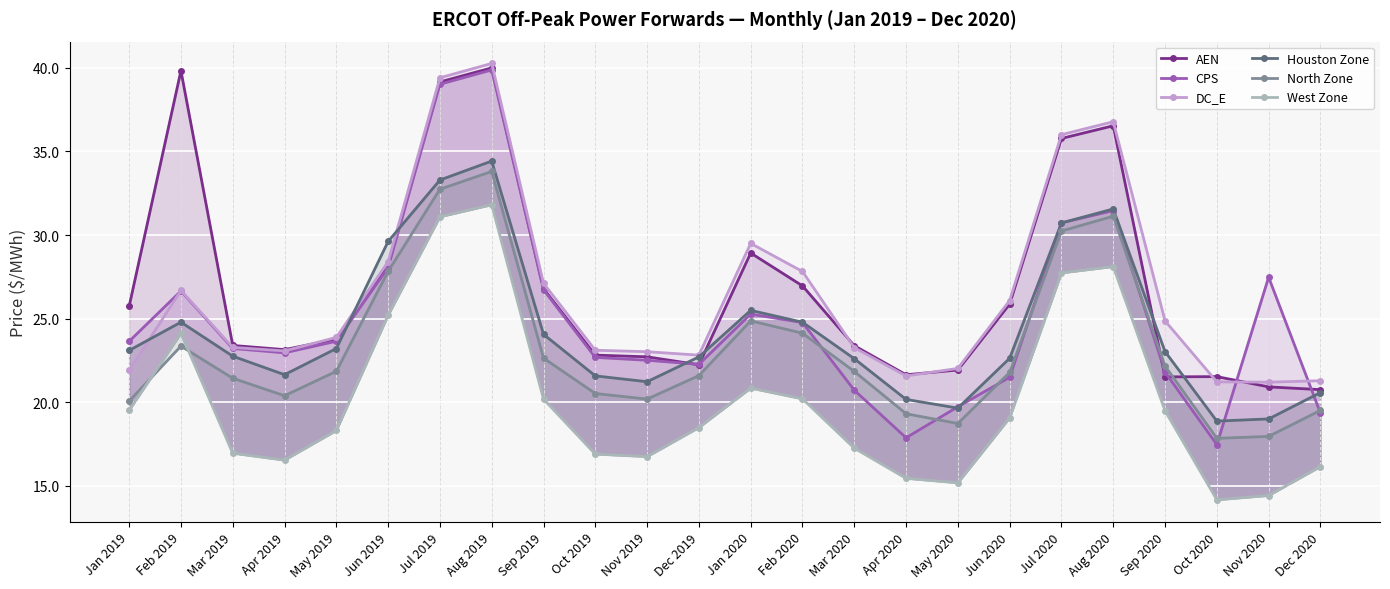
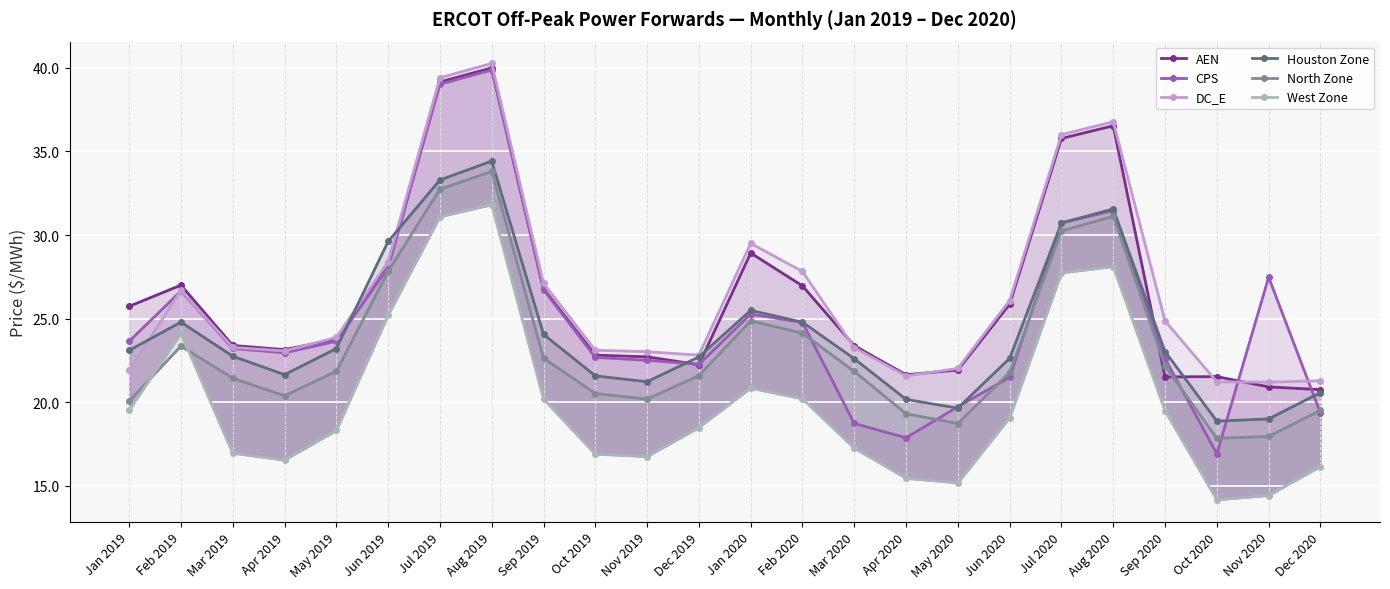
  {
    "AEN": {
      "Jan 2019": 25.7,
-     "Feb 2019": 39.8,
+     "Feb 2019": 27.0,
      "Nov 2019": 22.7,
      "Jan 2020": 28.9,
      "Feb 2020": 27.0,
      "Jun 2020": 25.9,
      "Jul 2020": 35.8,
      "Aug 2020": 36.5,
      "Sep 2020": 21.5,
      "Oct 2020": 21.5,
      "Nov 2020": 20.9,
      "Dec 2020": 20.8
    },
    "CPS": {
      "Jan 2019": 23.6,
      "Nov 2019": 22.5,
      "Jan 2020": 25.3,
-     "Mar 2020": 20.7,
+     "Mar 2020": 18.7,
      "Apr 2020": 17.9,
      "Jun 2020": 21.5,
-     "Sep 2020": 21.8,
-     "Oct 2020": 17.5,
+     "Sep 2020": 22.6,
+     "Oct 2020": 16.9,
      "Nov 2020": 27.5,
      "Dec 2020": 19.4
    }
  }
